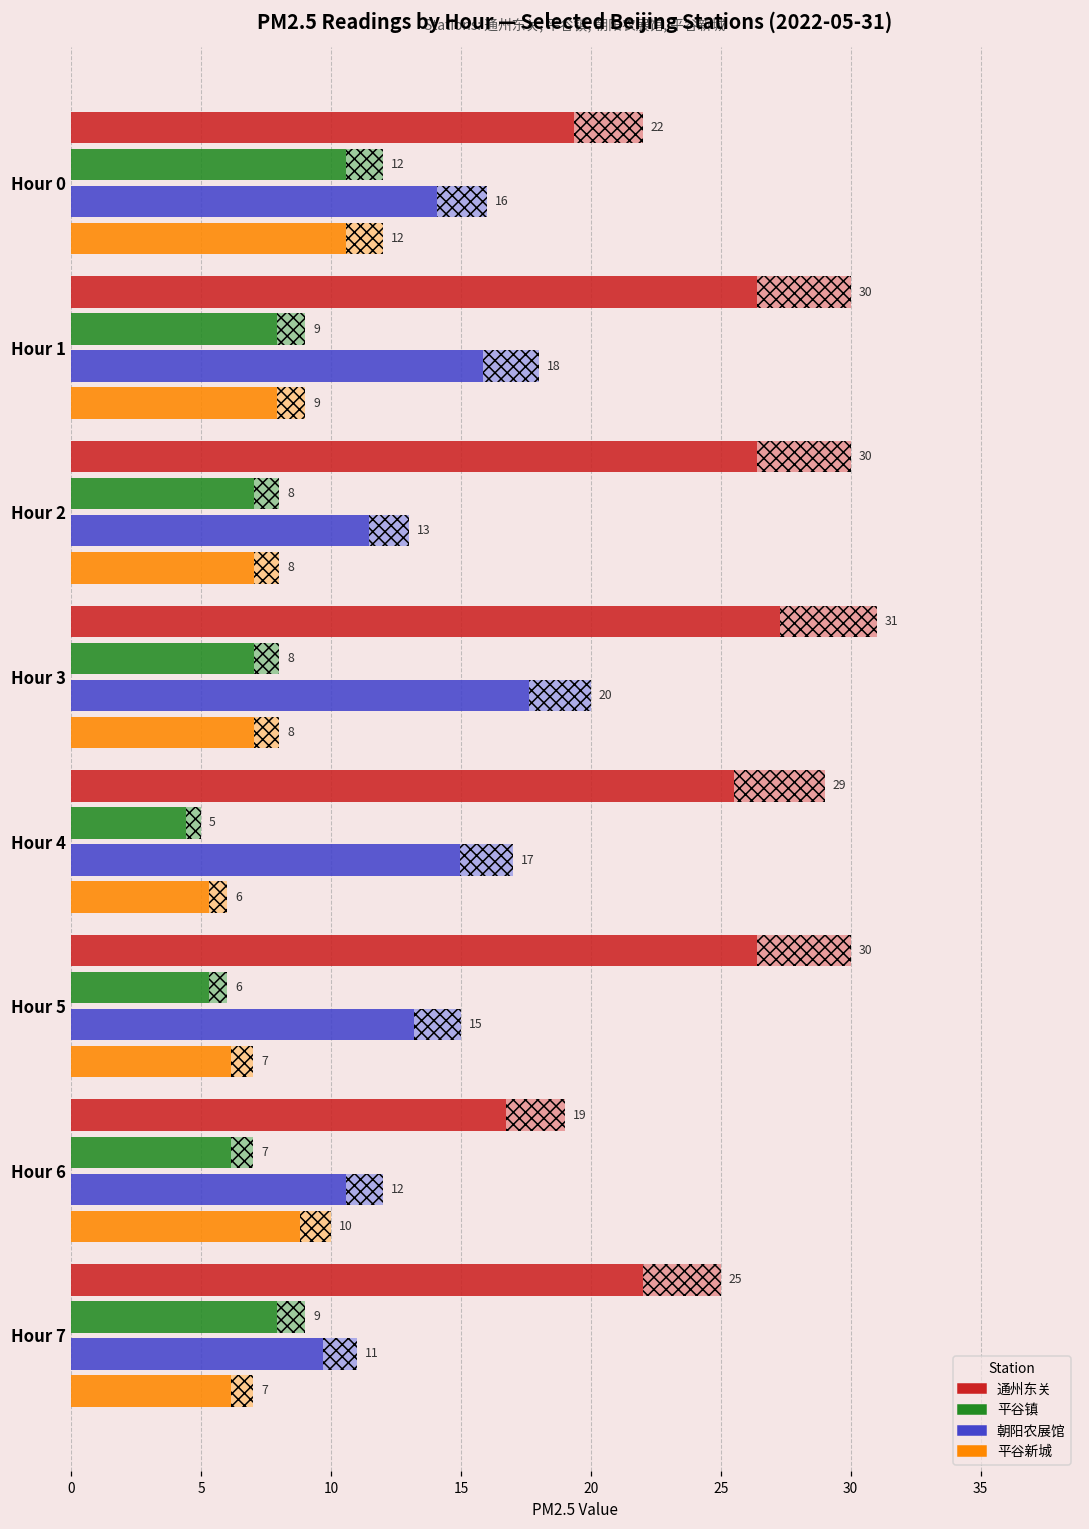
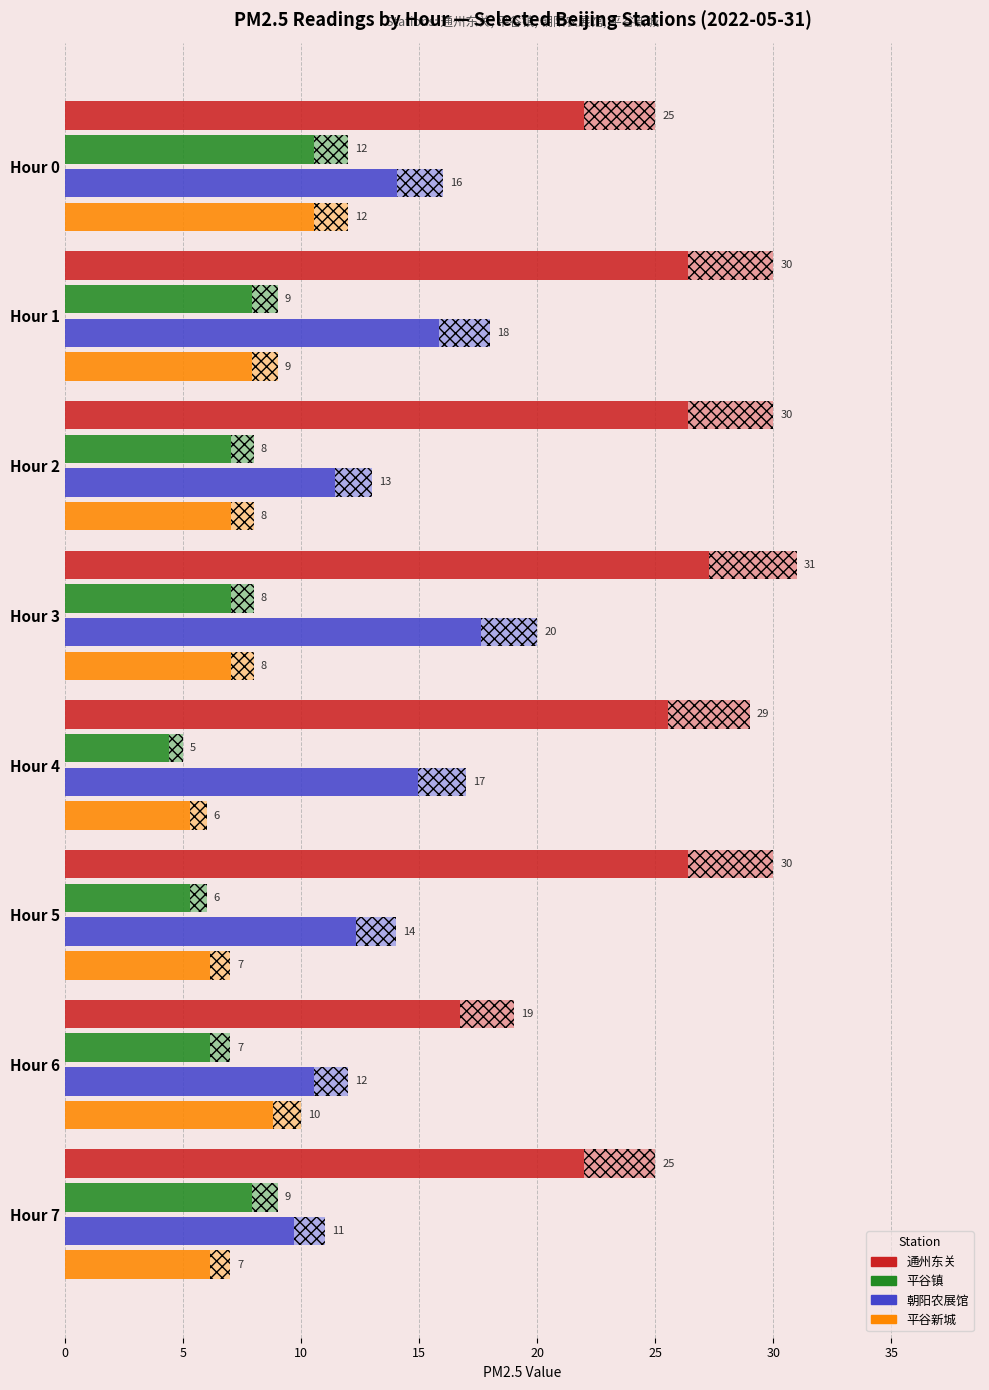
  {
    "通州东关": {
-     "Hour 0": 22,
+     "Hour 0": 25,
      "Hour 1": 30,
      "Hour 2": 30,
      "Hour 3": 31,
      "Hour 4": 29,
      "Hour 5": 30,
      "Hour 6": 19,
      "Hour 7": 25
    },
    "平谷镇": {
      "Hour 0": 12,
      "Hour 1": 9,
      "Hour 2": 8,
      "Hour 3": 8,
      "Hour 4": 5,
      "Hour 5": 6,
      "Hour 6": 7,
      "Hour 7": 9
    },
    "朝阳农展馆": {
      "Hour 0": 16,
      "Hour 1": 18,
      "Hour 2": 13,
      "Hour 3": 20,
      "Hour 4": 17,
-     "Hour 5": 15,
+     "Hour 5": 14,
      "Hour 6": 12,
      "Hour 7": 11
    },
    "平谷新城": {
      "Hour 0": 12,
      "Hour 1": 9,
      "Hour 2": 8,
      "Hour 3": 8,
      "Hour 4": 6,
      "Hour 5": 7,
      "Hour 6": 10,
      "Hour 7": 7
    }
  }
